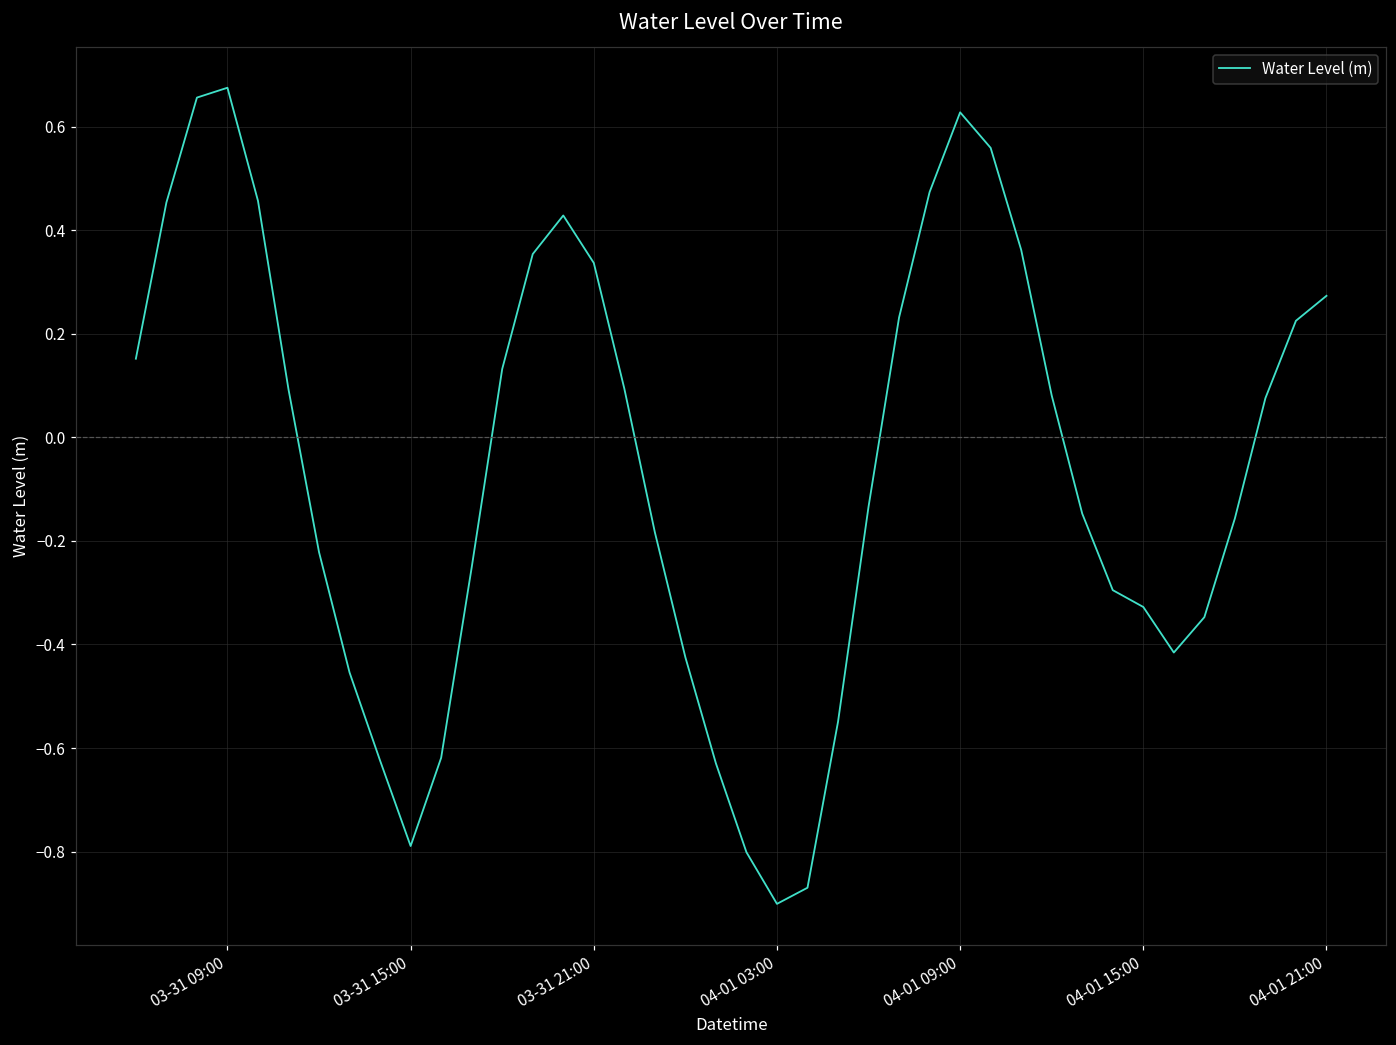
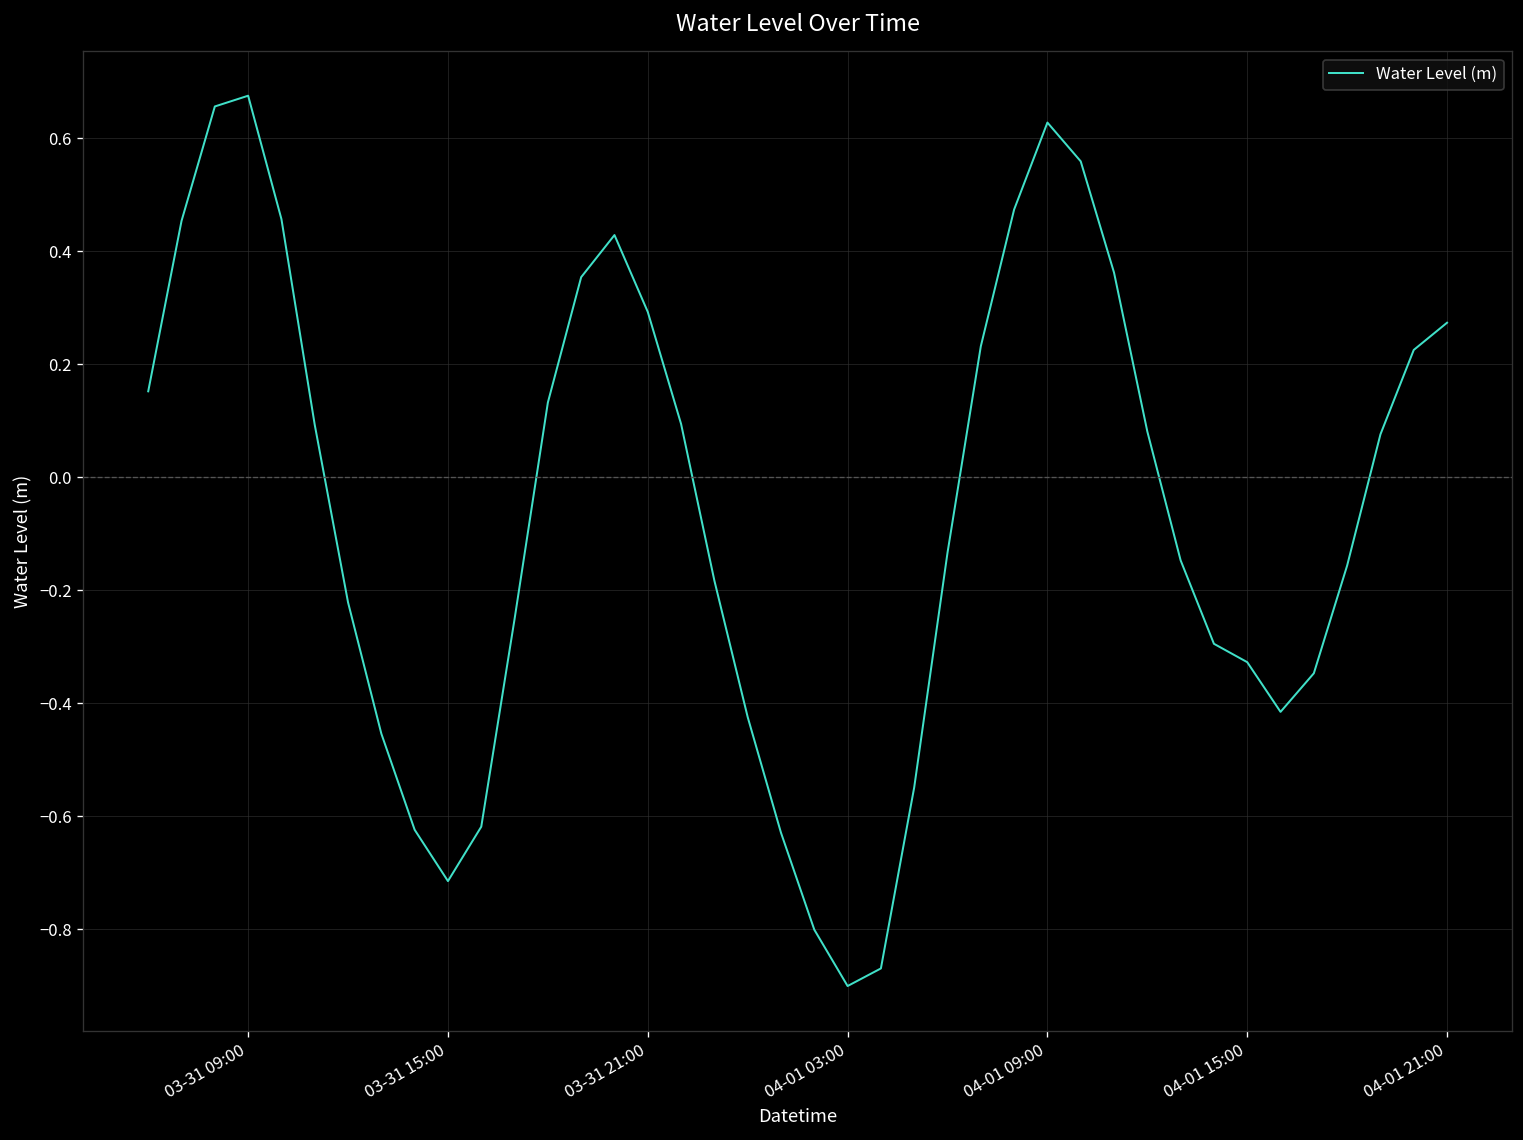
  {
    "03-31 09:00": 0.68,
-   "03-31 15:00": -0.79,
-   "03-31 21:00": 0.34,
+   "03-31 15:00": -0.72,
+   "03-31 21:00": 0.29,
    "04-01 03:00": -0.90,
    "04-01 09:00": 0.63,
    "04-01 15:00": -0.33,
    "04-01 21:00": 0.27
  }
